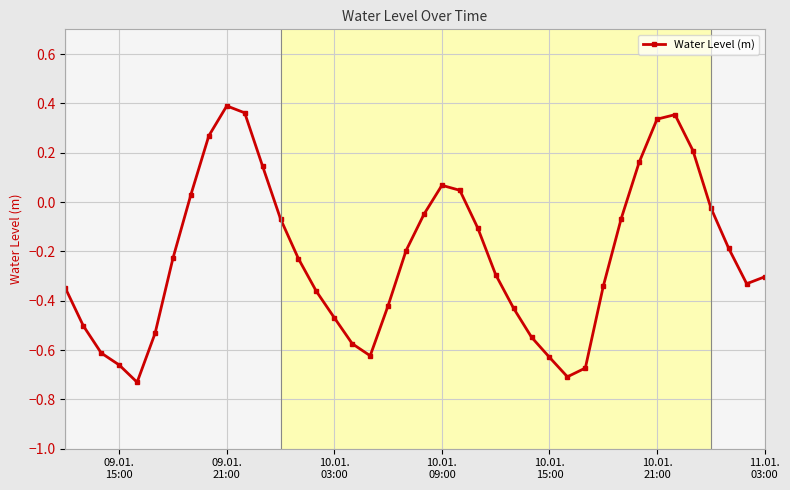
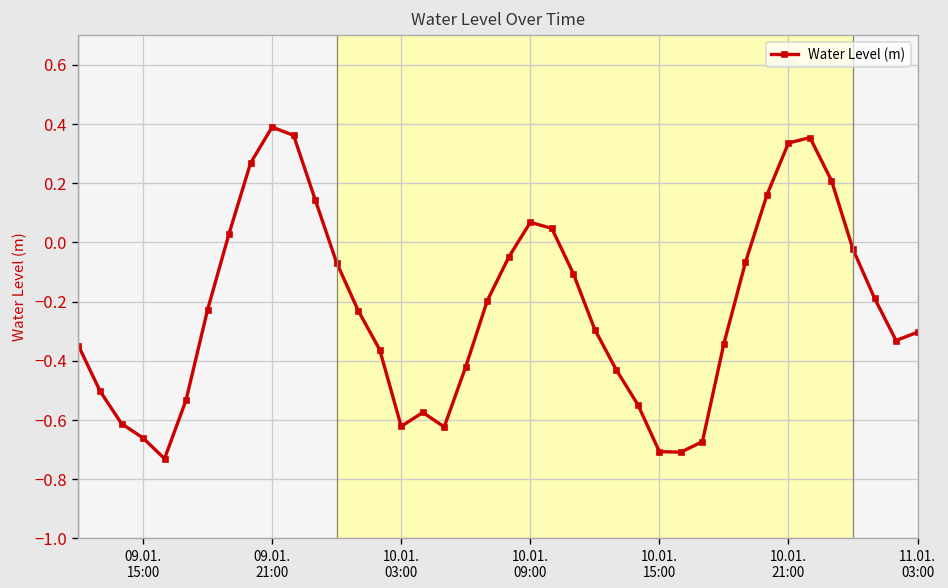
  {
    "09.01. 15:00": -0.66,
    "09.01. 21:00": 0.39,
-   "10.01. 03:00": -0.47,
+   "10.01. 03:00": -0.62,
    "10.01. 09:00": 0.07,
-   "10.01. 15:00": -0.63,
+   "10.01. 15:00": -0.71,
    "10.01. 21:00": 0.34,
    "11.01. 03:00": -0.30
  }
